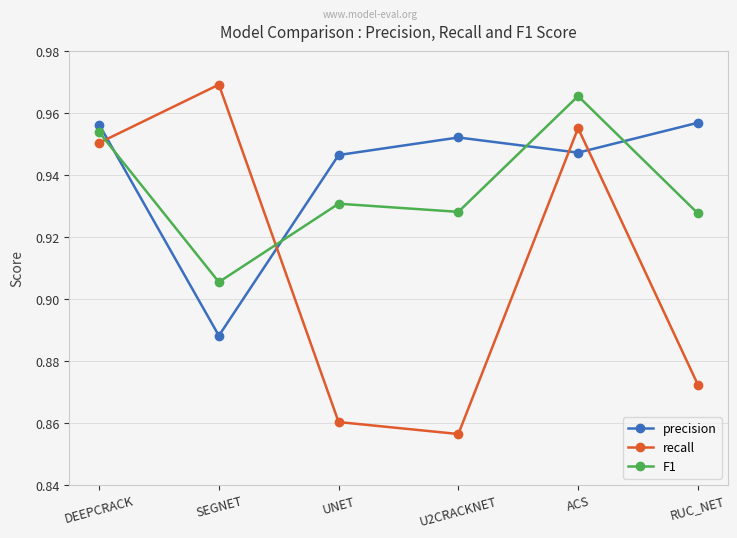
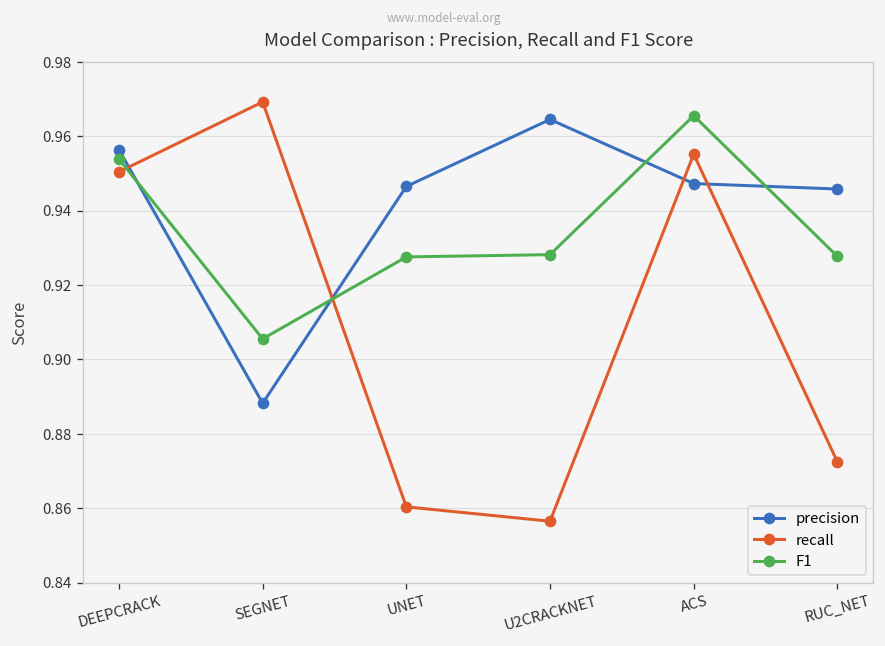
  {
    "precision": {
      "DEEPCRACK": 0.956,
      "SEGNET": 0.888,
      "UNET": 0.947,
-     "U2CRACKNET": 0.952,
+     "U2CRACKNET": 0.965,
      "ACS": 0.947,
-     "RUC_NET": 0.957
+     "RUC_NET": 0.946
    },
    "recall": {
      "DEEPCRACK": 0.950,
      "SEGNET": 0.969,
      "UNET": 0.860,
      "U2CRACKNET": 0.856,
      "ACS": 0.955,
      "RUC_NET": 0.872
    },
    "F1": {
      "DEEPCRACK": 0.954,
      "SEGNET": 0.906,
-     "UNET": 0.931,
+     "UNET": 0.928,
      "U2CRACKNET": 0.928,
      "ACS": 0.966,
      "RUC_NET": 0.928
    }
  }
